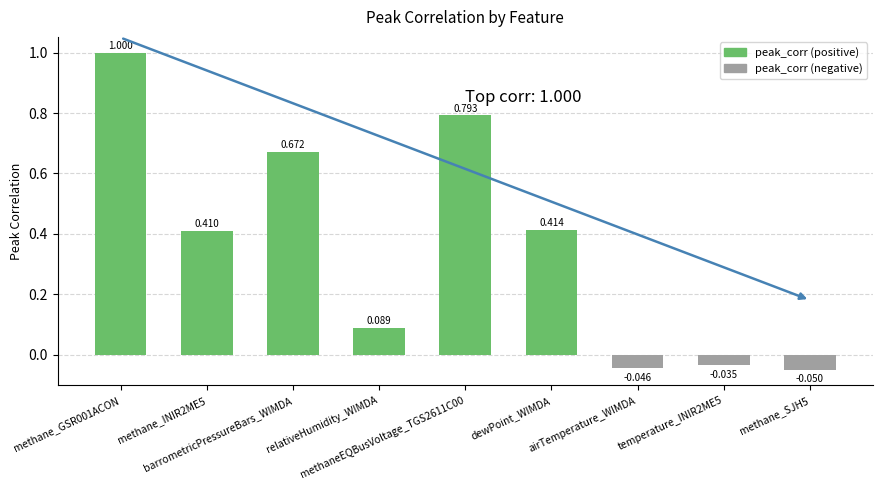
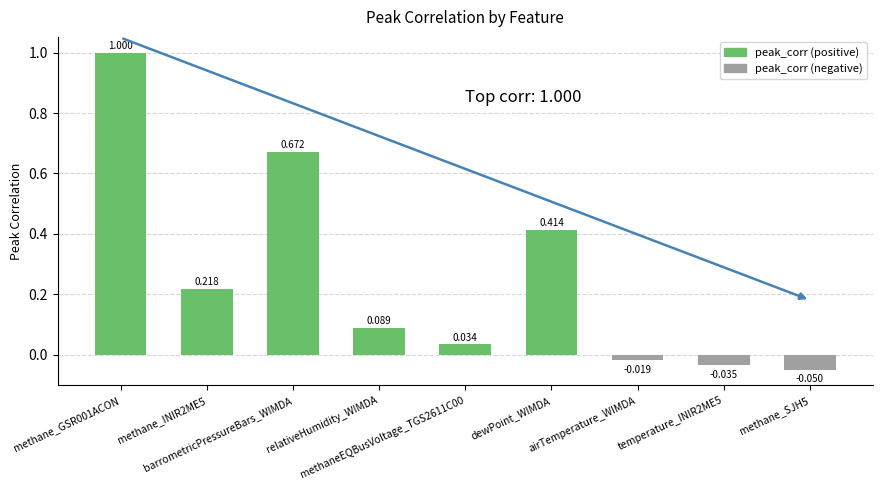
  {
    "methane_GSR001ACON": 1.000,
-   "methane_INIR2ME5": 0.410,
+   "methane_INIR2ME5": 0.218,
    "barrometricPressureBars_WIMDA": 0.672,
    "relativeHumidity_WIMDA": 0.089,
-   "methaneEQBusVoltage_TGS2611C00": 0.793,
+   "methaneEQBusVoltage_TGS2611C00": 0.034,
    "dewPoint_WIMDA": 0.414,
-   "airTemperature_WIMDA": -0.046,
+   "airTemperature_WIMDA": -0.019,
    "temperature_INIR2ME5": -0.035,
    "methane_SJH5": -0.050
  }
